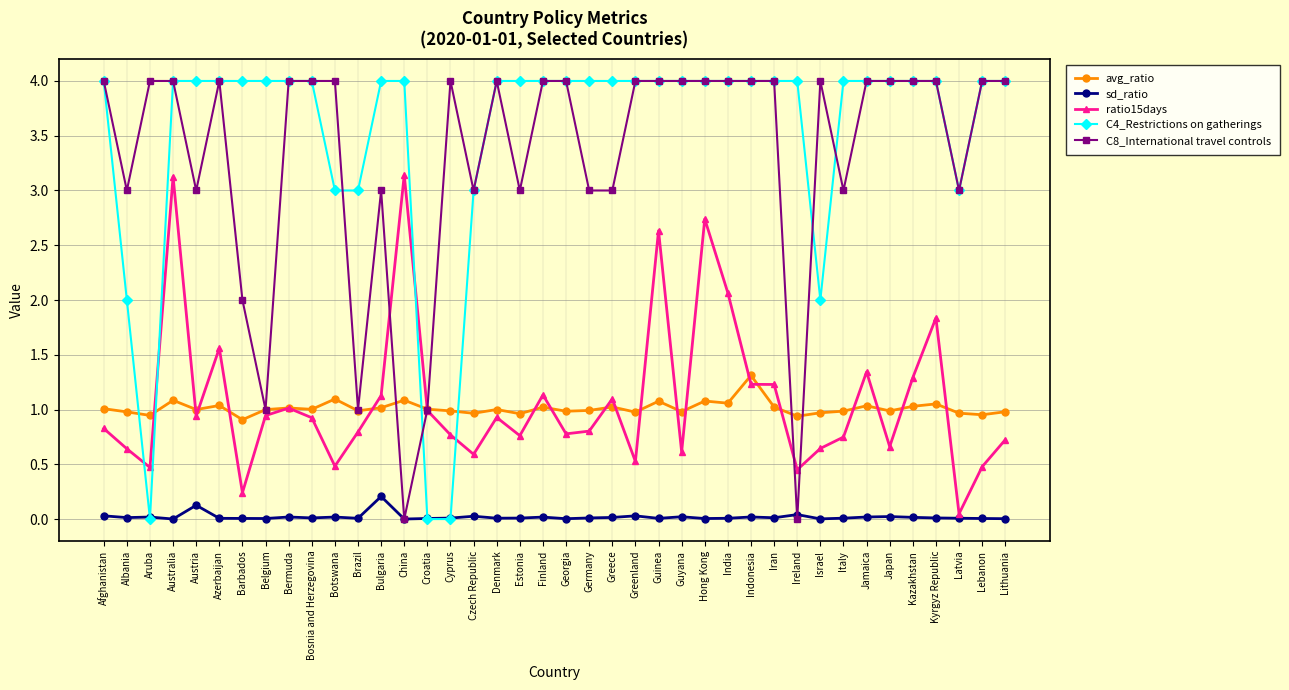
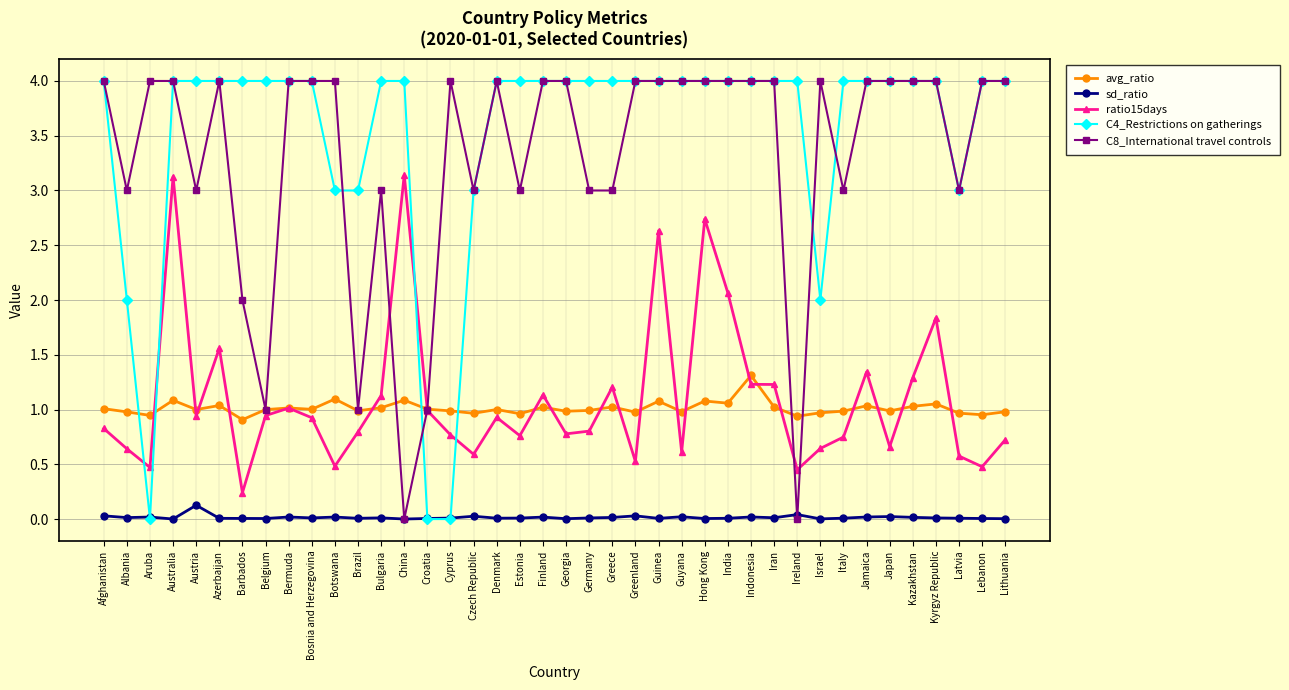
  {
    "avg_ratio": {
      "Afghanistan": 1.01,
      "Albania": 0.98,
      "Aruba": 0.95,
      "Australia": 1.08,
      "Austria": 1.00,
      "Azerbaijan": 1.04,
      "Barbados": 0.91,
      "Bosnia and Herzegovina": 1.00,
      "Botswana": 1.10,
      "Bulgaria": 1.02,
      "China": 1.09,
      "Cyprus": 0.99,
      "Czech Republic": 0.97,
      "Denmark": 1.00,
      "Estonia": 0.96,
      "Finland": 1.02,
      "Georgia": 0.98,
      "Germany": 0.99,
      "Greece": 1.02,
      "Greenland": 0.98,
      "Guinea": 1.08,
      "Guyana": 0.98,
      "Hong Kong": 1.08,
      "India": 1.06,
      "Indonesia": 1.31,
      "Iran": 1.02,
      "Ireland": 0.94,
      "Israel": 0.97,
      "Italy": 0.99,
      "Jamaica": 1.03,
      "Japan": 0.99,
      "Kazakhstan": 1.03,
      "Kyrgyz Republic": 1.05,
      "Latvia": 0.97,
      "Lebanon": 0.95,
      "Lithuania": 0.98
    },
    "sd_ratio": {
      "Afghanistan": 0.03,
      "Albania": 0.01,
      "Australia": 0.00,
      "Austria": 0.13,
      "Azerbaijan": 0.01,
      "Barbados": 0.01,
      "Belgium": 0.01,
      "Bermuda": 0.02,
      "Bosnia and Herzegovina": 0.01,
      "Botswana": 0.02,
      "Brazil": 0.01,
-     "Bulgaria": 0.21,
+     "Bulgaria": 0.01,
      "Czech Republic": 0.03,
      "Denmark": 0.01,
      "Estonia": 0.01,
      "Finland": 0.02,
      "Georgia": 0.00,
      "Germany": 0.01,
      "Greece": 0.01,
      "Greenland": 0.03,
      "Guinea": 0.01,
      "Guyana": 0.02,
      "Hong Kong": 0.00,
      "India": 0.01,
      "Indonesia": 0.02,
      "Iran": 0.01,
      "Ireland": 0.04,
      "Israel": 0.00,
      "Italy": 0.01,
      "Jamaica": 0.02,
      "Japan": 0.02,
      "Kazakhstan": 0.02,
      "Kyrgyz Republic": 0.01,
      "Latvia": 0.01,
      "Lebanon": 0.01,
      "Lithuania": 0.00
    },
    "ratio15days": {
      "Afghanistan": 0.83,
      "Albania": 0.64,
      "Aruba": 0.47,
      "Australia": 3.13,
      "Austria": 0.94,
      "Azerbaijan": 1.56,
      "Barbados": 0.24,
      "Belgium": 0.94,
      "Bosnia and Herzegovina": 0.93,
      "Botswana": 0.48,
      "Brazil": 0.80,
      "Bulgaria": 1.13,
      "China": 3.14,
      "Cyprus": 0.77,
      "Czech Republic": 0.59,
      "Denmark": 0.93,
      "Estonia": 0.76,
      "Finland": 1.13,
      "Georgia": 0.78,
      "Germany": 0.80,
-     "Greece": 1.10,
+     "Greece": 1.20,
      "Greenland": 0.53,
      "Guinea": 2.63,
      "Guyana": 0.61,
      "Hong Kong": 2.74,
      "India": 2.06,
      "Indonesia": 1.23,
      "Iran": 1.23,
      "Ireland": 0.45,
      "Israel": 0.64,
      "Italy": 0.75,
      "Jamaica": 1.34,
      "Japan": 0.66,
      "Kazakhstan": 1.29,
      "Kyrgyz Republic": 1.84,
-     "Latvia": 0.05,
+     "Latvia": 0.58,
      "Lebanon": 0.48,
      "Lithuania": 0.72
    },
    "C4_Restrictions on gatherings": {
      "Albania": 2.00,
      "Austria": 4.00,
      "Barbados": 4.00,
      "Belgium": 4.00,
      "Botswana": 3.00,
      "Brazil": 3.00,
      "Bulgaria": 4.00,
      "China": 4.00,
      "Estonia": 4.00,
      "Germany": 4.00,
      "Greece": 4.00,
      "Ireland": 4.00,
      "Israel": 2.00,
      "Italy": 4.00
    },
    "C8_International travel controls": {
      "Albania": 3.00,
      "Aruba": 4.00,
      "Austria": 3.00,
      "Barbados": 2.00,
      "Botswana": 4.00,
      "Bulgaria": 3.00,
      "Cyprus": 4.00,
      "Estonia": 3.00,
      "Germany": 3.00,
      "Greece": 3.00,
      "Ireland": 0.00,
      "Israel": 4.00,
      "Italy": 3.00
    }
  }
